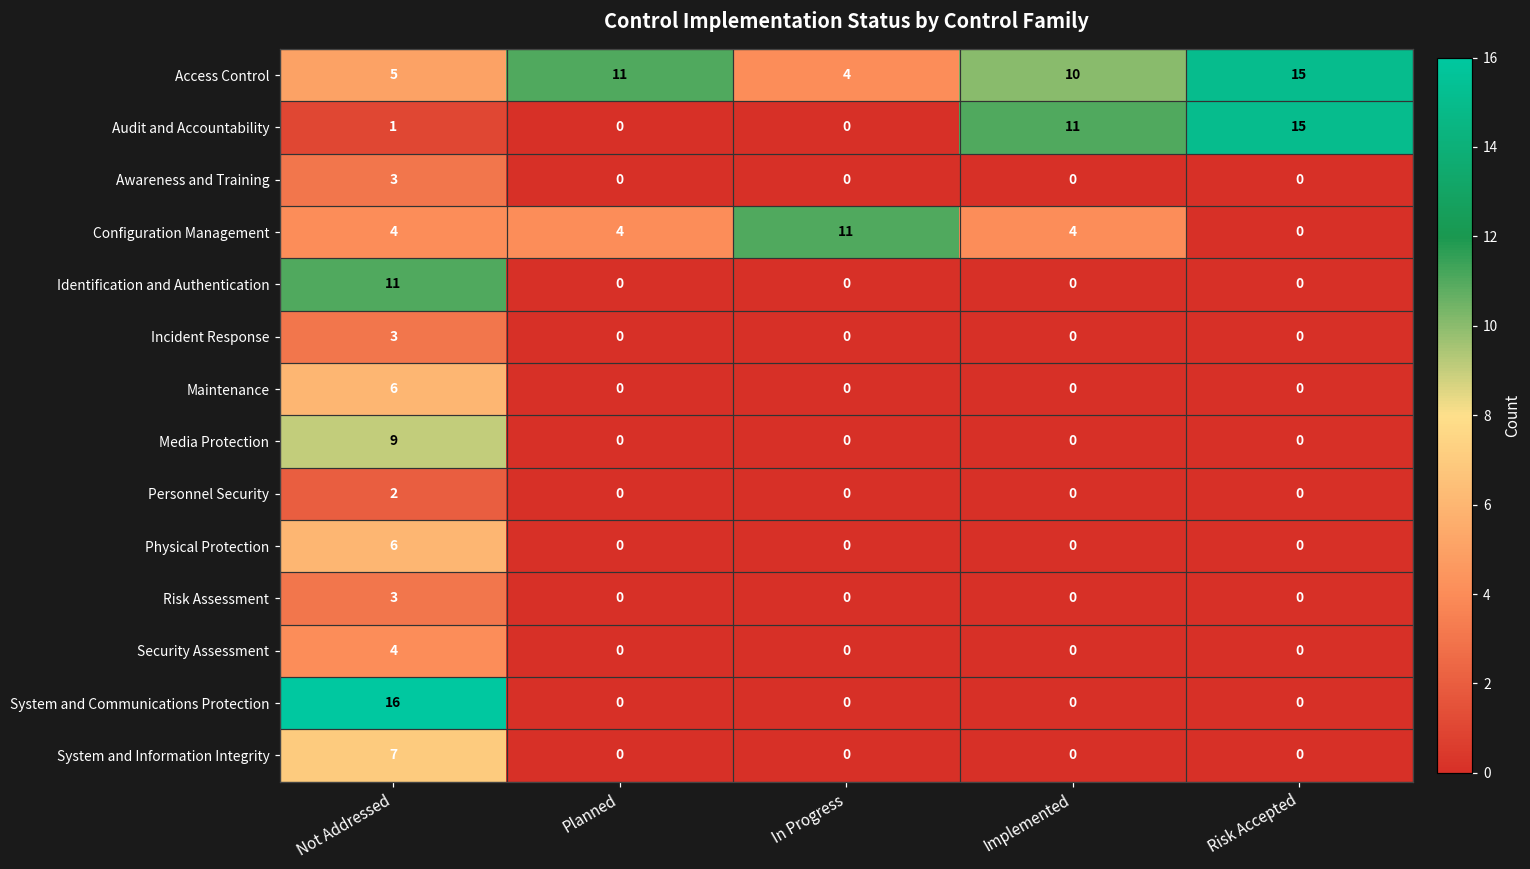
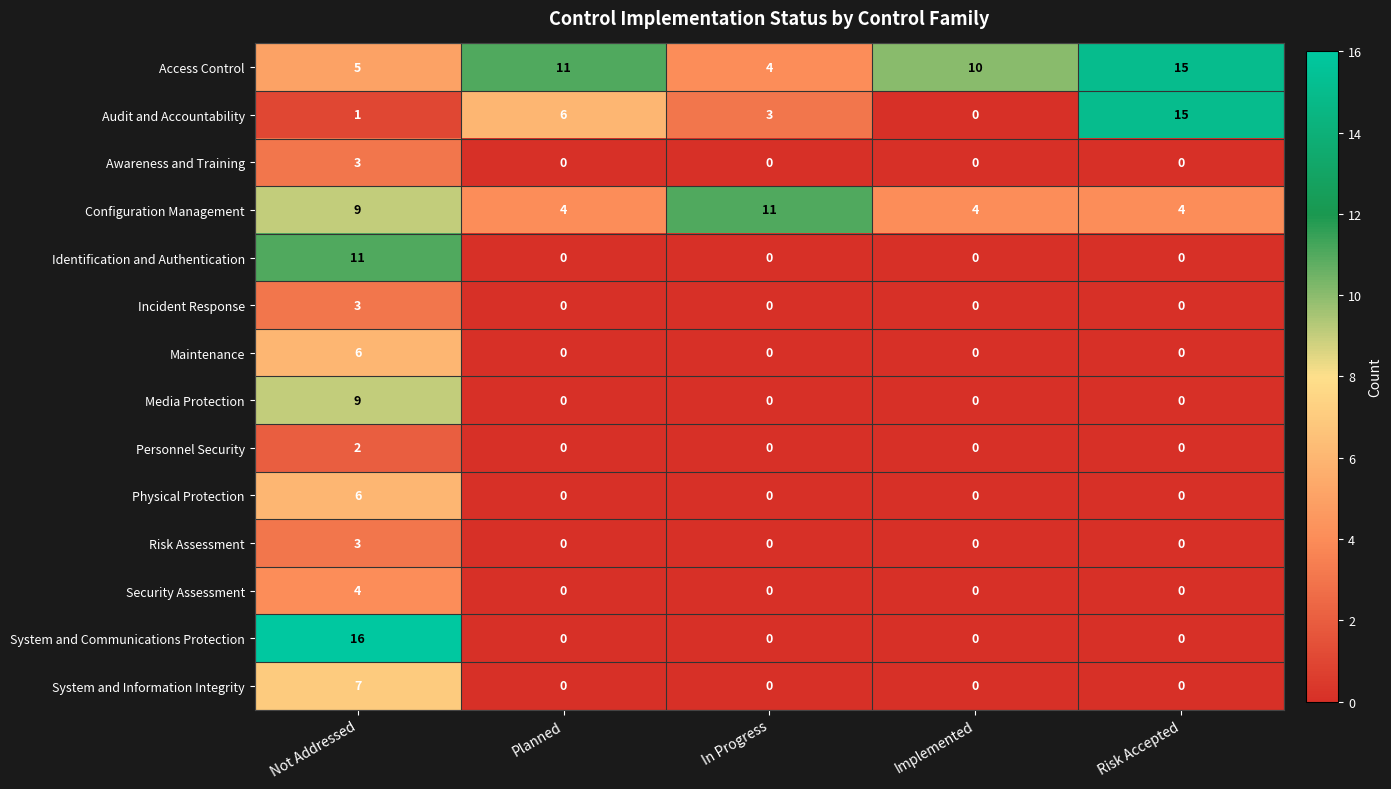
  {
    "Access Control": {
      "Not Addressed": 5,
      "Planned": 11,
      "In Progress": 4,
      "Implemented": 10,
      "Risk Accepted": 15
    },
    "Audit and Accountability": {
      "Not Addressed": 1,
-     "Planned": 0,
-     "In Progress": 0,
-     "Implemented": 11,
+     "Planned": 6,
+     "In Progress": 3,
+     "Implemented": 0,
      "Risk Accepted": 15
    },
    "Awareness and Training": {
      "Not Addressed": 3,
      "Planned": 0,
      "In Progress": 0,
      "Implemented": 0,
      "Risk Accepted": 0
    },
    "Configuration Management": {
-     "Not Addressed": 4,
+     "Not Addressed": 9,
      "Planned": 4,
      "In Progress": 11,
      "Implemented": 4,
-     "Risk Accepted": 0
+     "Risk Accepted": 4
    },
    "Identification and Authentication": {
      "Not Addressed": 11,
      "Planned": 0,
      "In Progress": 0,
      "Implemented": 0,
      "Risk Accepted": 0
    },
    "Incident Response": {
      "Not Addressed": 3,
      "Planned": 0,
      "In Progress": 0,
      "Implemented": 0,
      "Risk Accepted": 0
    },
    "Maintenance": {
      "Not Addressed": 6,
      "Planned": 0,
      "In Progress": 0,
      "Implemented": 0,
      "Risk Accepted": 0
    },
    "Media Protection": {
      "Not Addressed": 9,
      "Planned": 0,
      "In Progress": 0,
      "Implemented": 0,
      "Risk Accepted": 0
    },
    "Personnel Security": {
      "Not Addressed": 2,
      "Planned": 0,
      "In Progress": 0,
      "Implemented": 0,
      "Risk Accepted": 0
    },
    "Physical Protection": {
      "Not Addressed": 6,
      "Planned": 0,
      "In Progress": 0,
      "Implemented": 0,
      "Risk Accepted": 0
    },
    "Risk Assessment": {
      "Not Addressed": 3,
      "Planned": 0,
      "In Progress": 0,
      "Implemented": 0,
      "Risk Accepted": 0
    },
    "Security Assessment": {
      "Not Addressed": 4,
      "Planned": 0,
      "In Progress": 0,
      "Implemented": 0,
      "Risk Accepted": 0
    },
    "System and Communications Protection": {
      "Not Addressed": 16,
      "Planned": 0,
      "In Progress": 0,
      "Implemented": 0,
      "Risk Accepted": 0
    },
    "System and Information Integrity": {
      "Not Addressed": 7,
      "Planned": 0,
      "In Progress": 0,
      "Implemented": 0,
      "Risk Accepted": 0
    }
  }
